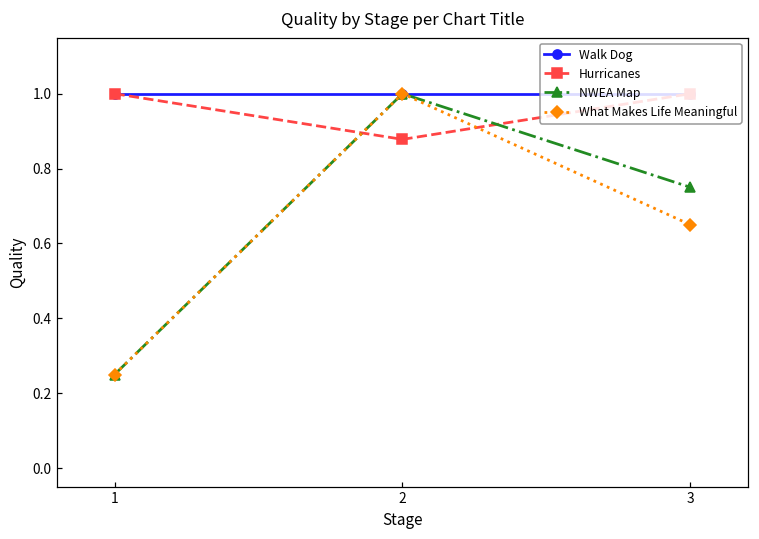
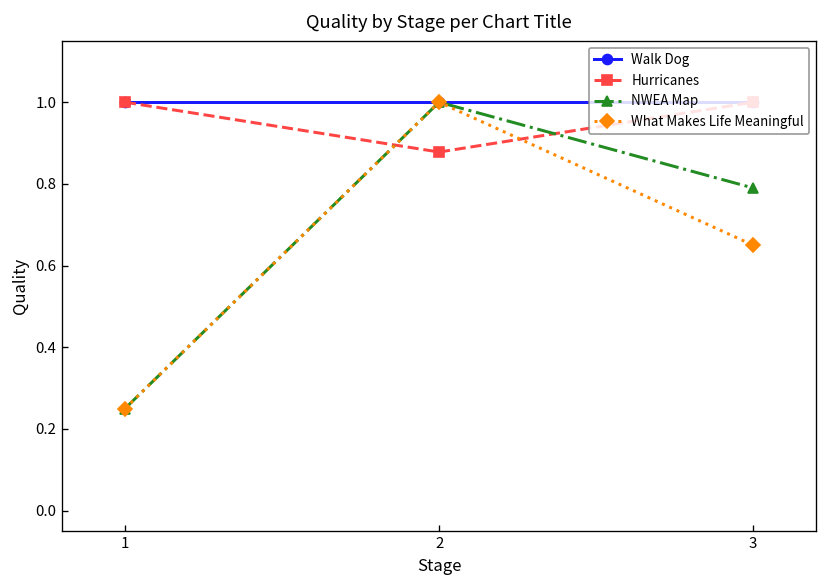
  {
    "Hurricanes": {
      "2": 0.88
    },
    "NWEA Map": {
-     "3": 0.75
+     "3": 0.79
    },
    "What Makes Life Meaningful": {
      "3": 0.65
    }
  }
